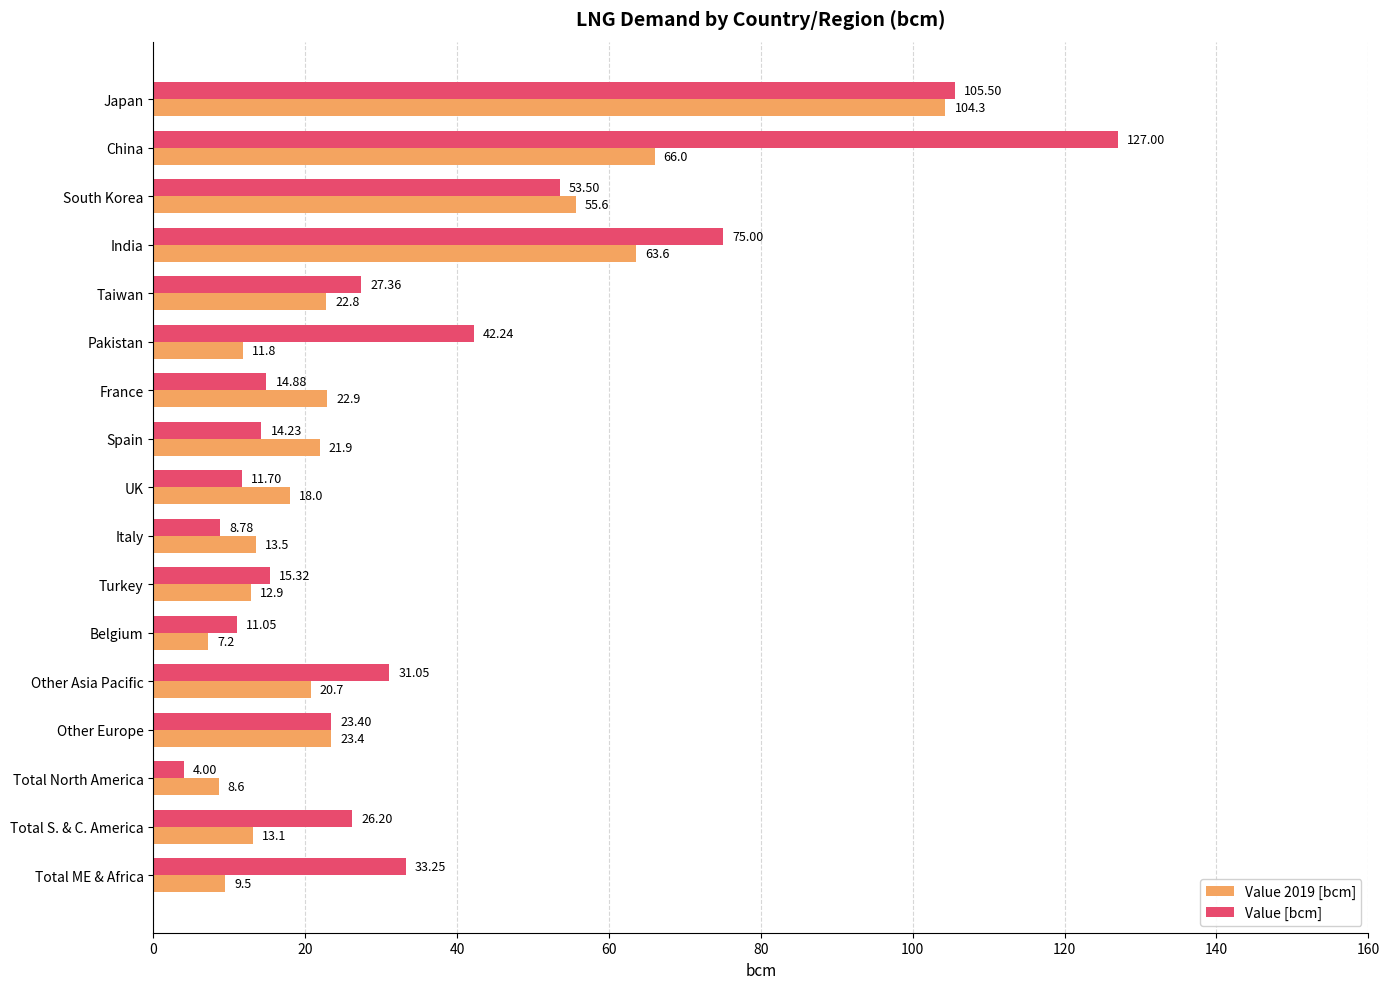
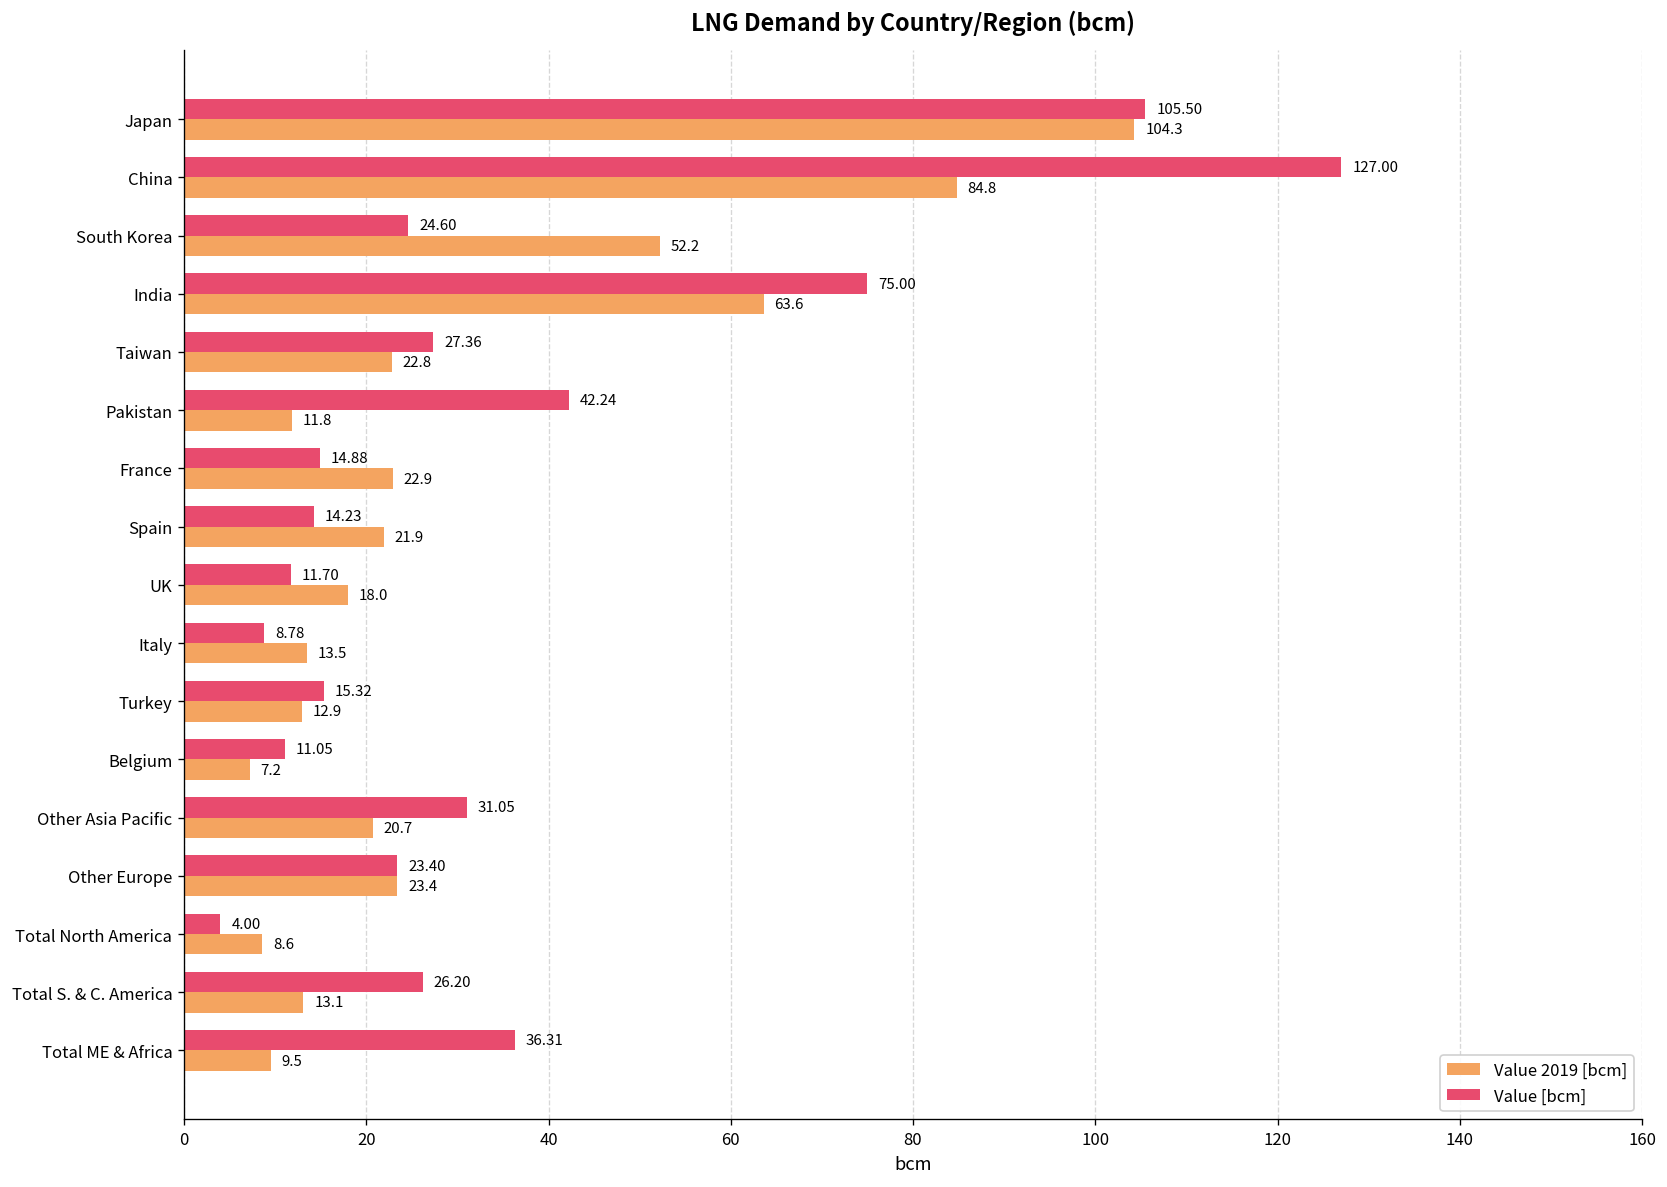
  {
    "Value 2019 [bcm]": {
      "Japan": 104.3,
-     "China": 66.0,
-     "South Korea": 55.6,
+     "China": 84.8,
+     "South Korea": 52.2,
      "India": 63.6,
      "Taiwan": 22.8,
      "Pakistan": 11.8,
      "France": 22.9,
      "Spain": 21.9,
      "UK": 18.0,
      "Italy": 13.5,
      "Turkey": 12.9,
      "Belgium": 7.2,
      "Other Asia Pacific": 20.7,
      "Other Europe": 23.4,
      "Total North America": 8.6,
      "Total S. & C. America": 13.1,
      "Total ME & Africa": 9.5
    },
    "Value [bcm]": {
      "Japan": 105.50,
      "China": 127.00,
-     "South Korea": 53.50,
+     "South Korea": 24.60,
      "India": 75.00,
      "Taiwan": 27.36,
      "Pakistan": 42.24,
      "France": 14.88,
      "Spain": 14.23,
      "UK": 11.70,
      "Italy": 8.78,
      "Turkey": 15.32,
      "Belgium": 11.05,
      "Other Asia Pacific": 31.05,
      "Other Europe": 23.40,
      "Total North America": 4.00,
      "Total S. & C. America": 26.20,
-     "Total ME & Africa": 33.25
+     "Total ME & Africa": 36.31
    }
  }
